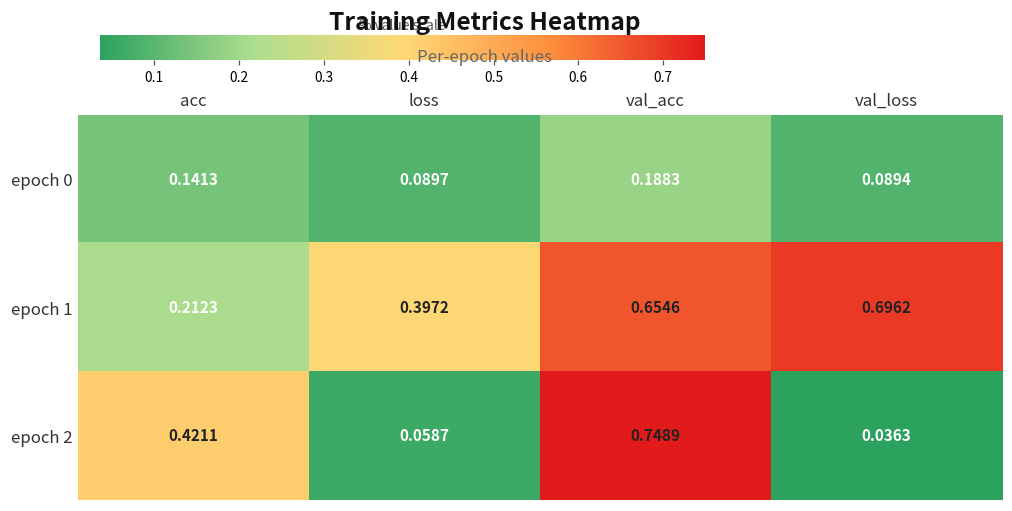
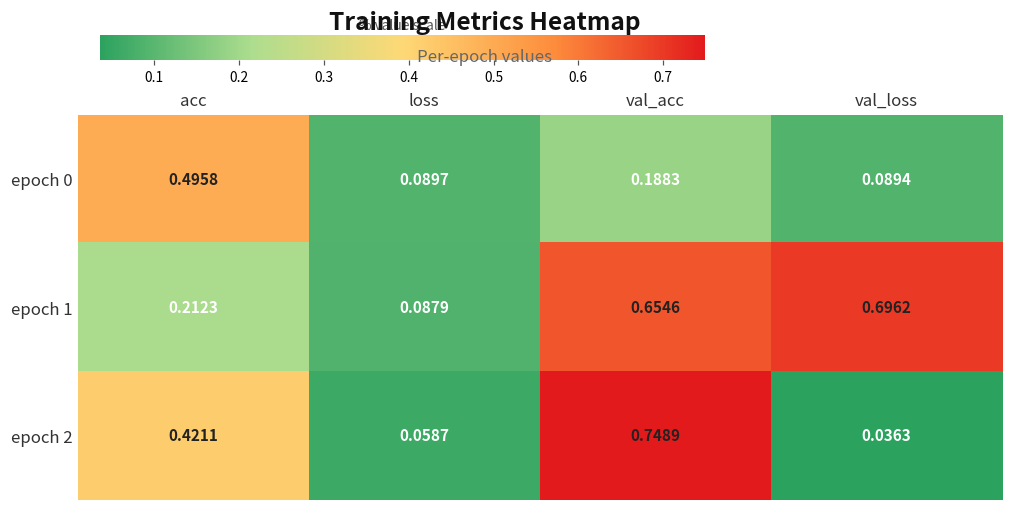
  {
    "epoch 0": {
-     "acc": 0.1413,
+     "acc": 0.4958,
      "loss": 0.0897,
      "val_acc": 0.1883,
      "val_loss": 0.0894
    },
    "epoch 1": {
      "acc": 0.2123,
-     "loss": 0.3972,
+     "loss": 0.0879,
      "val_acc": 0.6546,
      "val_loss": 0.6962
    },
    "epoch 2": {
      "acc": 0.4211,
      "loss": 0.0587,
      "val_acc": 0.7489,
      "val_loss": 0.0363
    }
  }
